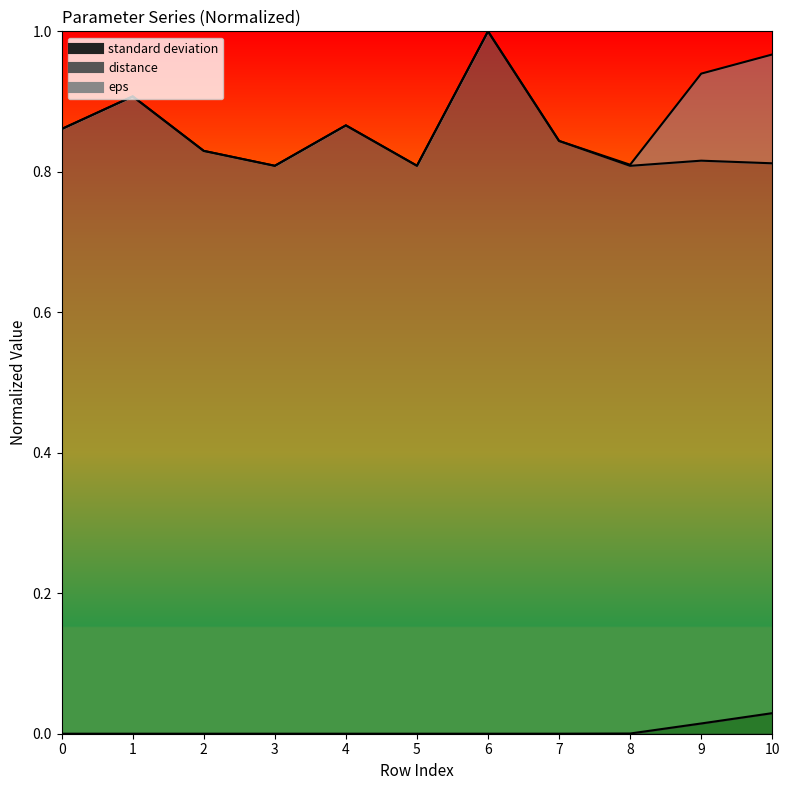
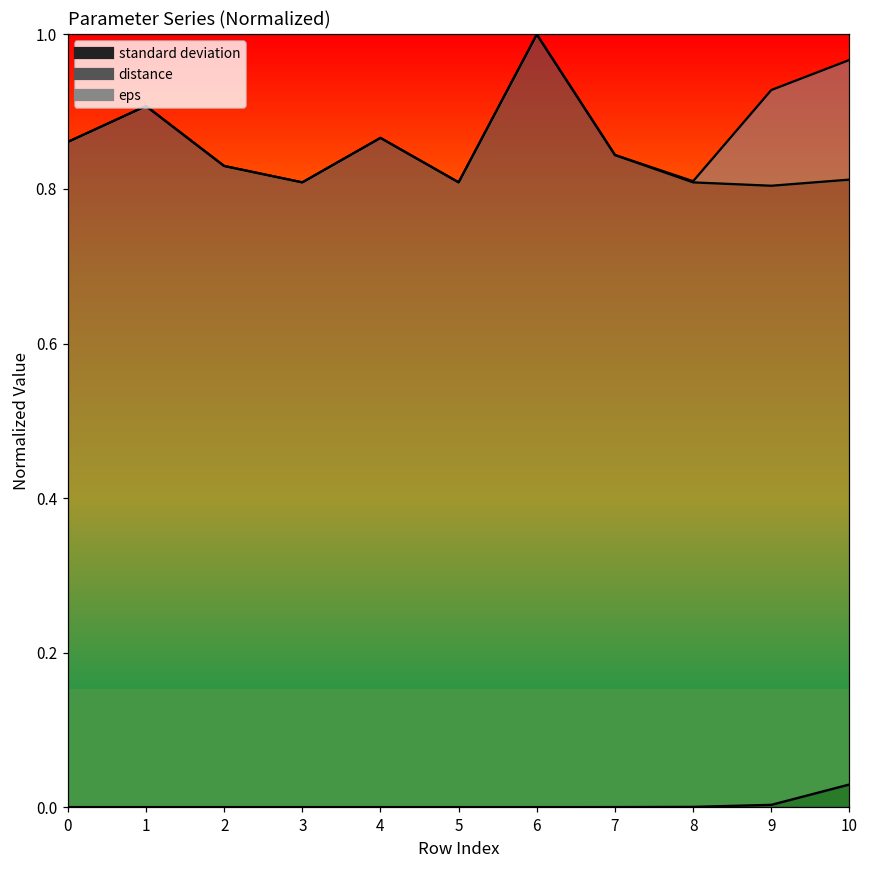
  {
    "standard deviation": {
      "0": 0.00,
      "1": 0.00,
      "2": 0.00,
      "3": 0.00,
      "4": 0.00,
      "5": 0.00,
      "6": 0.00,
      "7": 0.00,
      "8": 0.00,
-     "9": 0.01,
+     "9": 0.00,
      "10": 0.03
    },
    "distance": {
      "9": 0.80,
      "10": 0.78
    },
    "eps": {
      "9": 0.12,
      "10": 0.15
    }
  }
